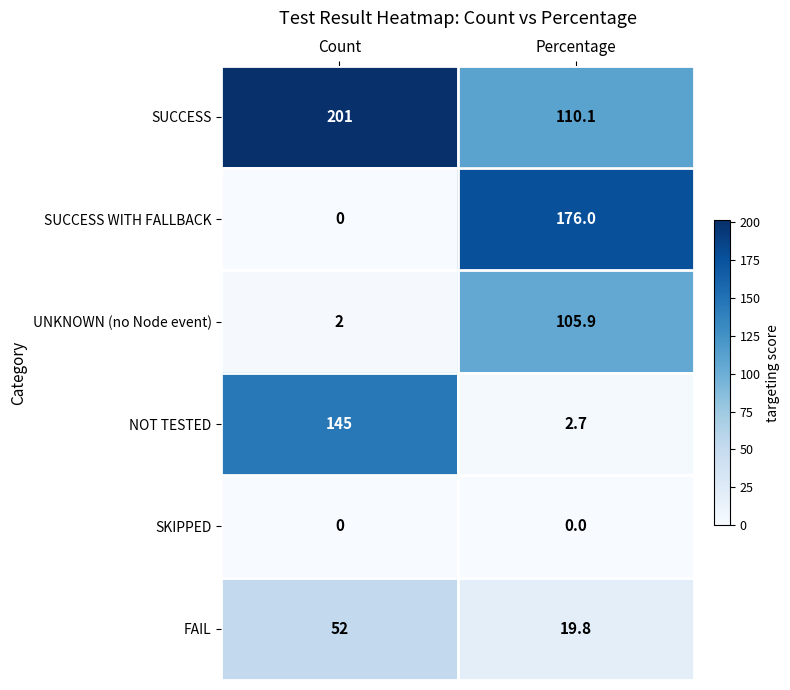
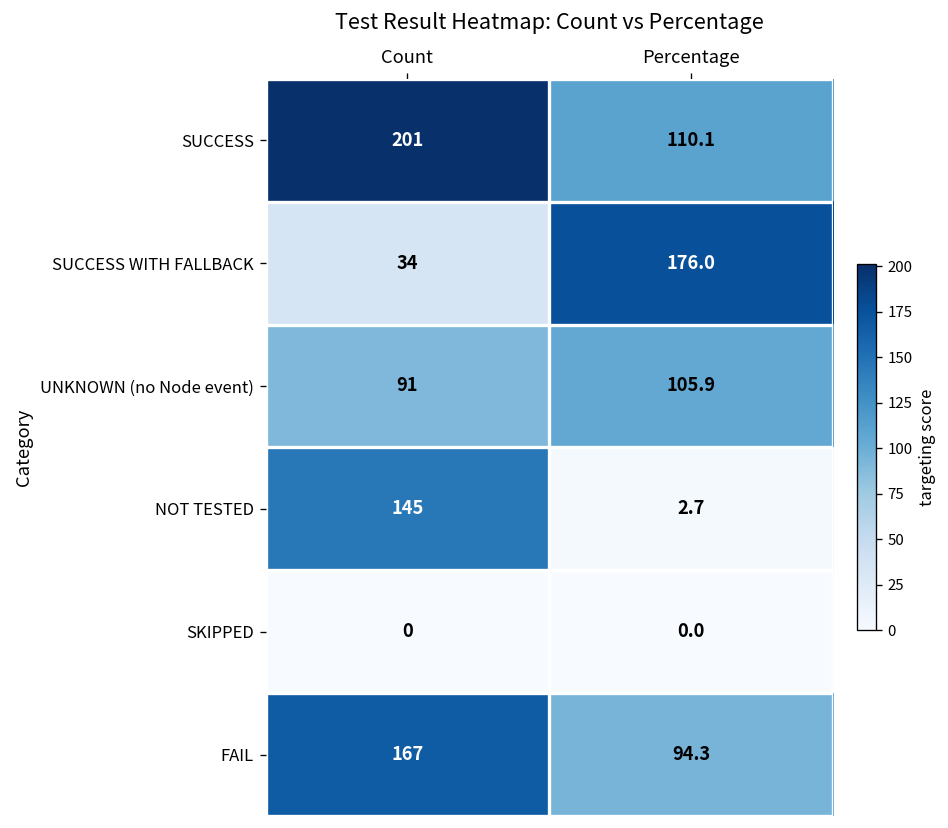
  {
    "SUCCESS": {
      "Count": 201,
      "Percentage": 110.1
    },
    "SUCCESS WITH FALLBACK": {
-     "Count": 0,
+     "Count": 34,
      "Percentage": 176.0
    },
    "UNKNOWN (no Node event)": {
-     "Count": 2,
+     "Count": 91,
      "Percentage": 105.9
    },
    "NOT TESTED": {
      "Count": 145,
      "Percentage": 2.7
    },
    "SKIPPED": {
      "Count": 0,
      "Percentage": 0.0
    },
    "FAIL": {
-     "Count": 52,
-     "Percentage": 19.8
+     "Count": 167,
+     "Percentage": 94.3
    }
  }
